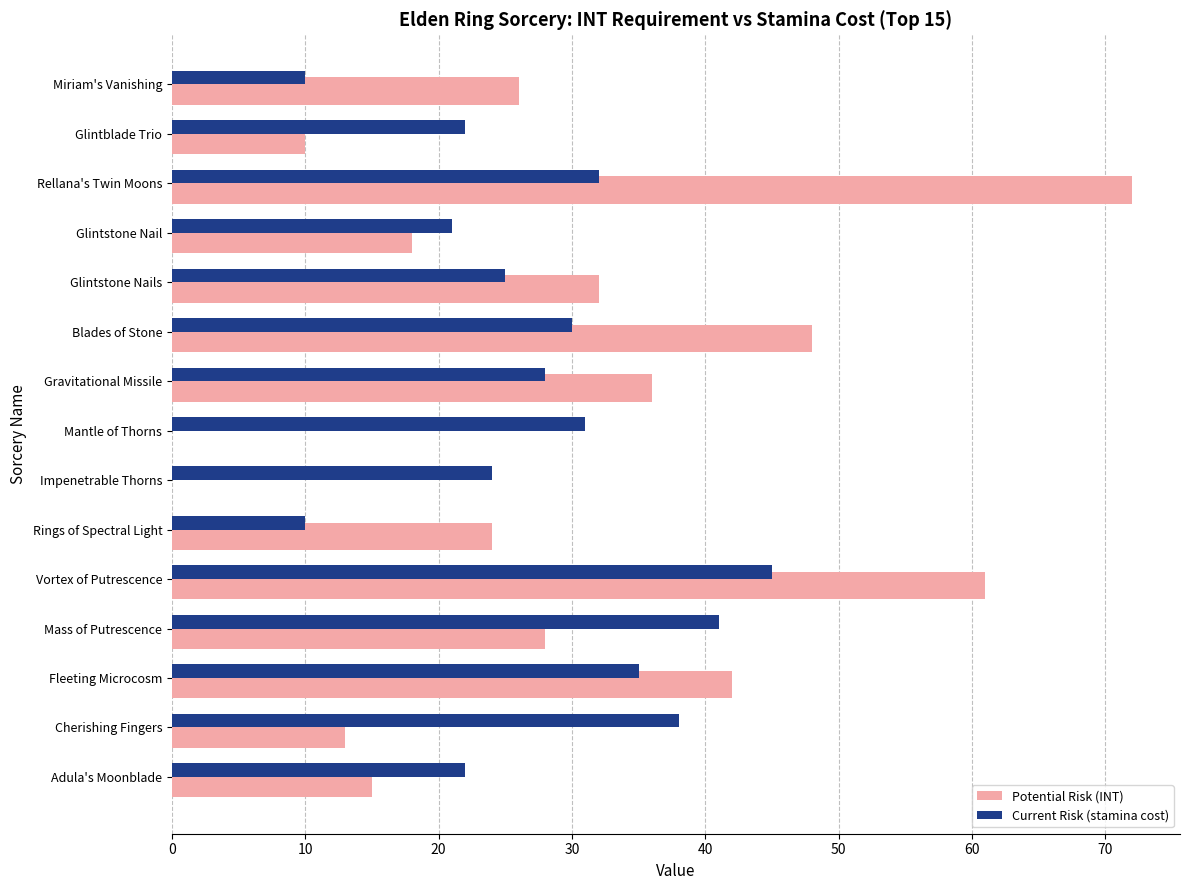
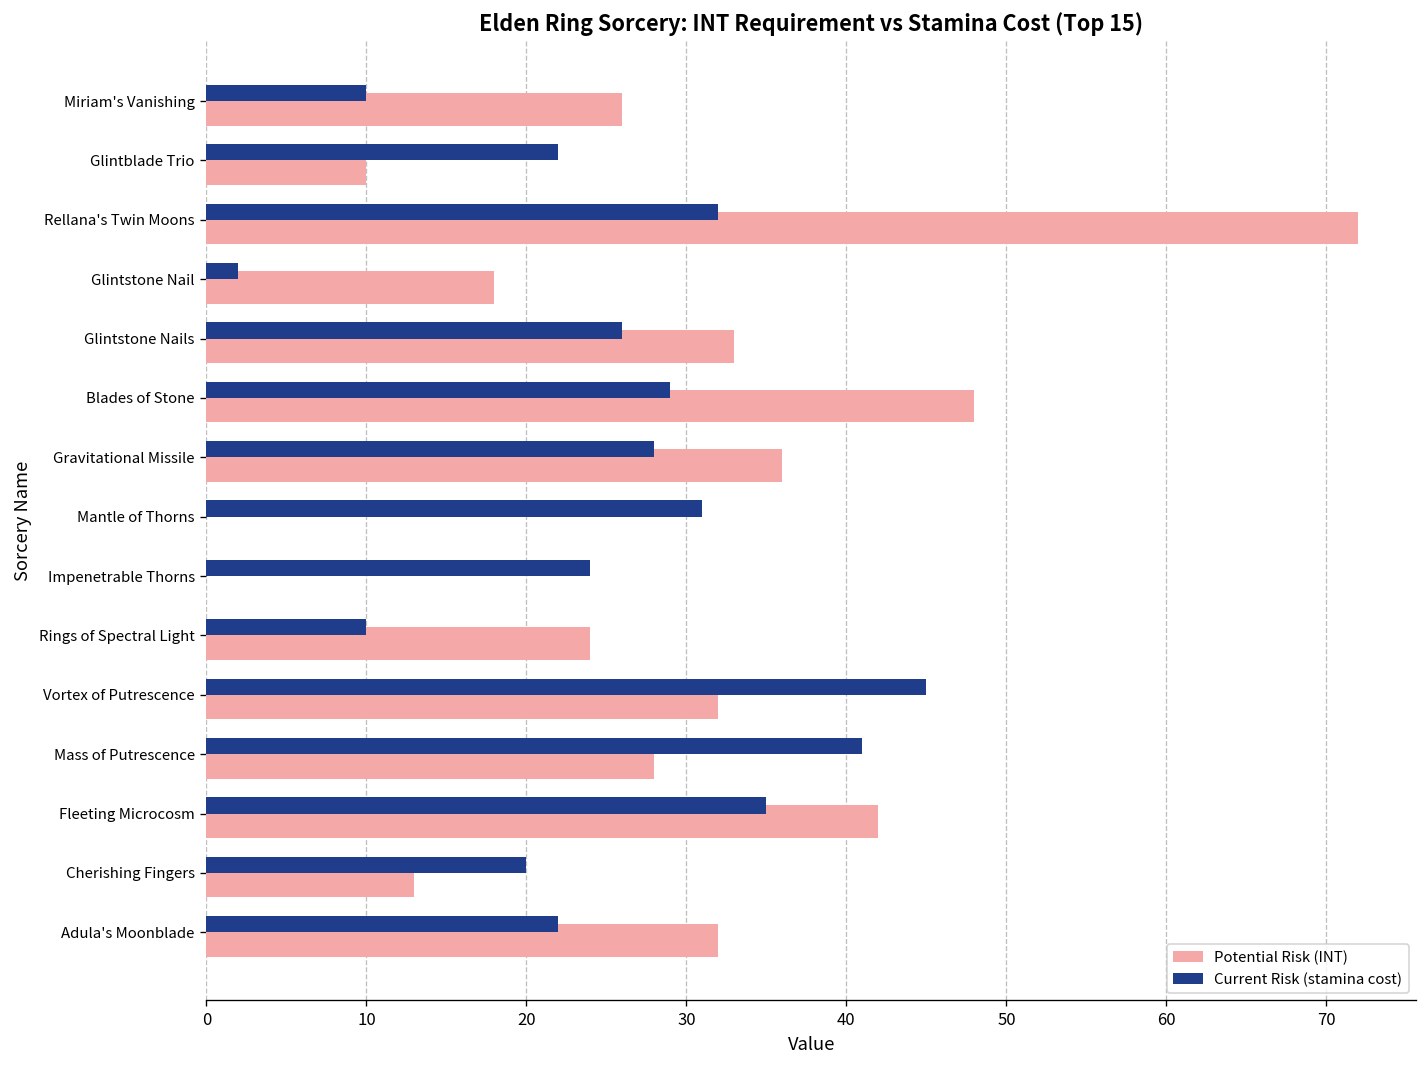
  {
    "Potential Risk (INT)": {
      "Miriam's Vanishing": 26,
      "Glintblade Trio": 10,
      "Rellana's Twin Moons": 72,
      "Glintstone Nail": 18,
-     "Glintstone Nails": 32,
+     "Glintstone Nails": 33,
      "Blades of Stone": 48,
      "Gravitational Missile": 36,
      "Mantle of Thorns": 0,
      "Impenetrable Thorns": 0,
      "Rings of Spectral Light": 24,
-     "Vortex of Putrescence": 61,
+     "Vortex of Putrescence": 32,
      "Mass of Putrescence": 28,
      "Fleeting Microcosm": 42,
      "Cherishing Fingers": 13,
-     "Adula's Moonblade": 15
+     "Adula's Moonblade": 32
    },
    "Current Risk (stamina cost)": {
      "Miriam's Vanishing": 10,
      "Glintblade Trio": 22,
      "Rellana's Twin Moons": 32,
-     "Glintstone Nail": 21,
-     "Glintstone Nails": 25,
-     "Blades of Stone": 30,
+     "Glintstone Nail": 2,
+     "Glintstone Nails": 26,
+     "Blades of Stone": 29,
      "Gravitational Missile": 28,
      "Mantle of Thorns": 31,
      "Impenetrable Thorns": 24,
      "Rings of Spectral Light": 10,
      "Vortex of Putrescence": 45,
      "Mass of Putrescence": 41,
      "Fleeting Microcosm": 35,
-     "Cherishing Fingers": 38,
+     "Cherishing Fingers": 20,
      "Adula's Moonblade": 22
    }
  }
